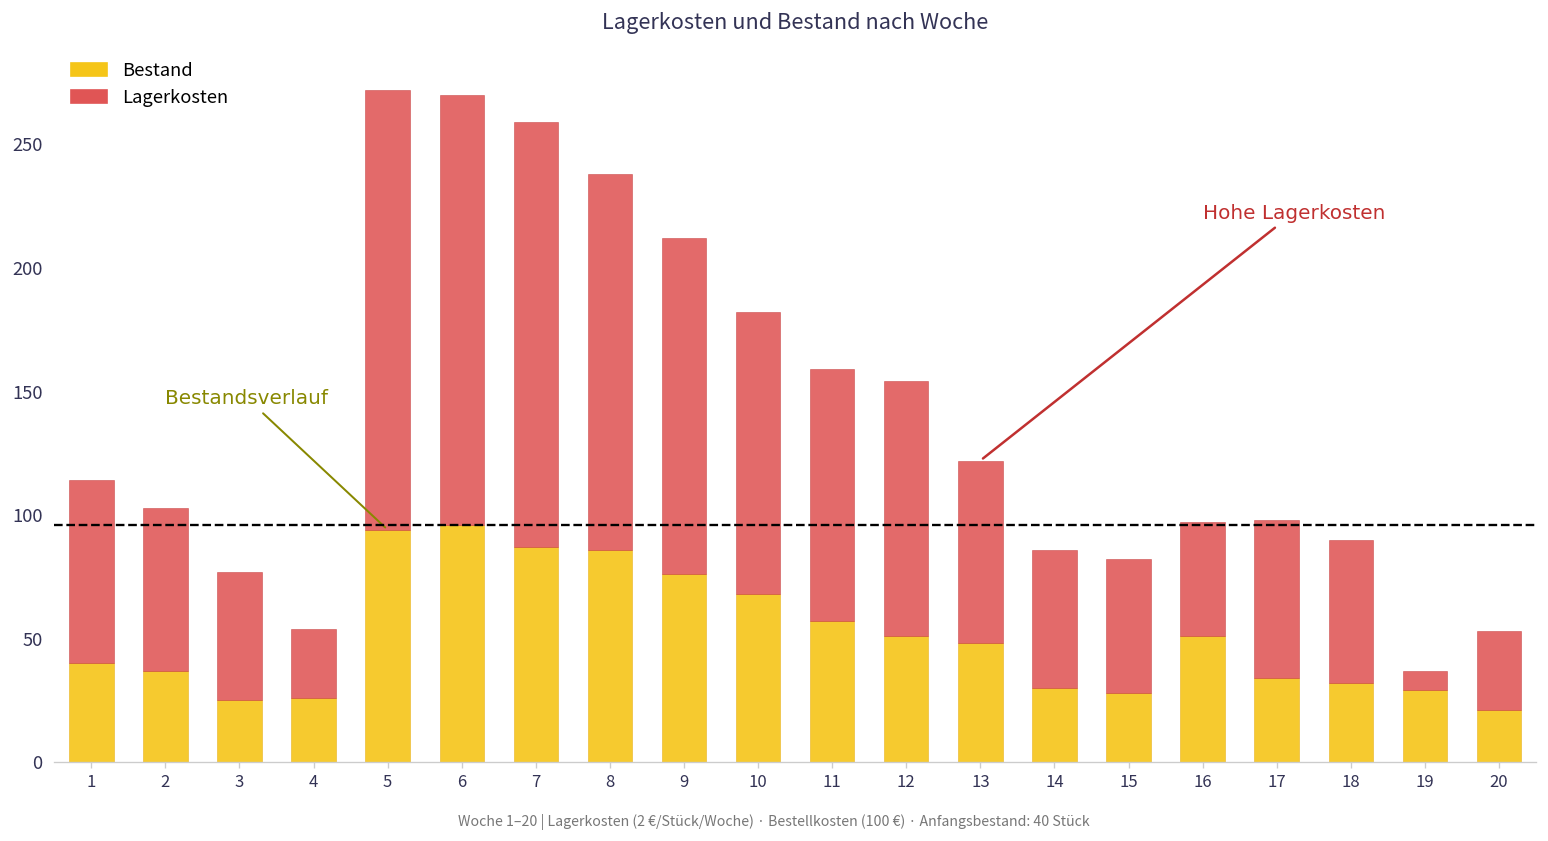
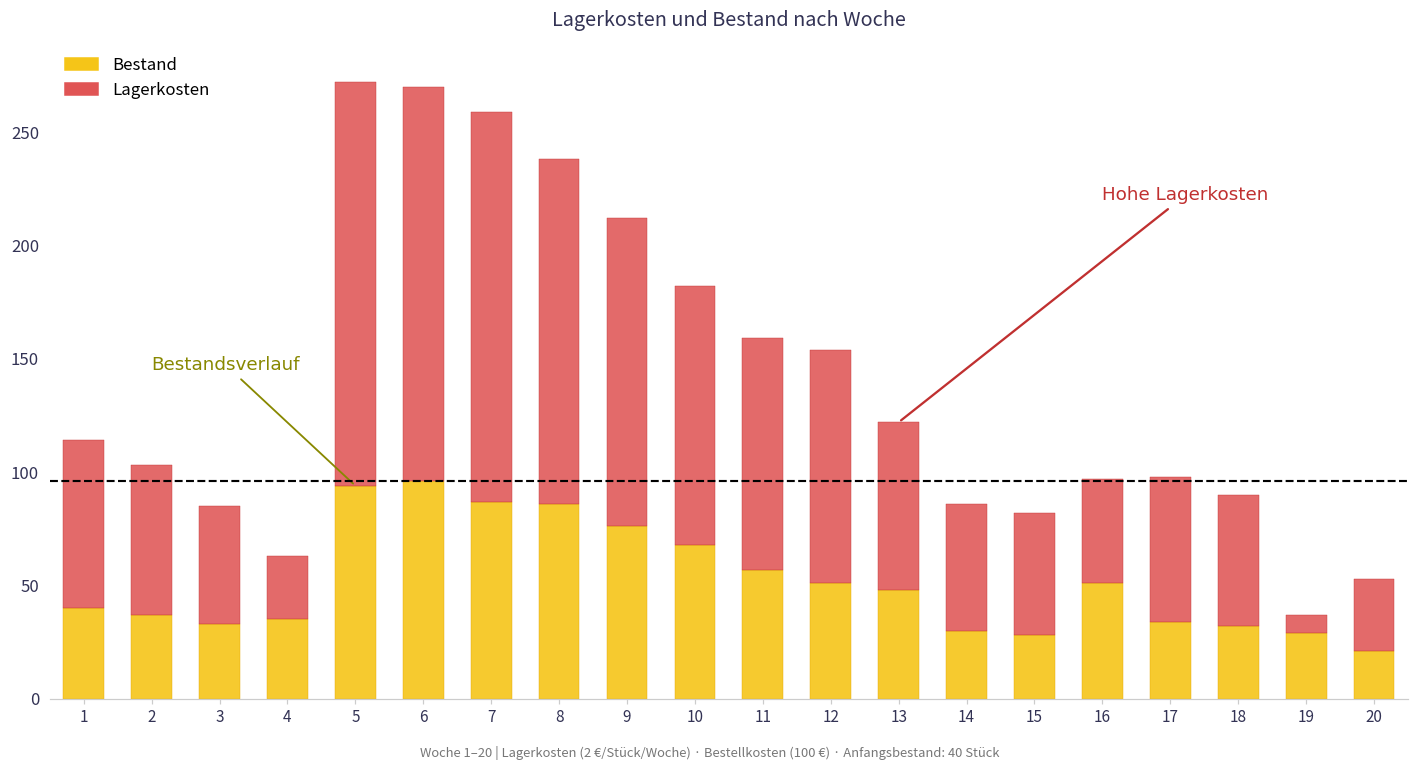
  {
    "Bestand": {
      "1": 40,
      "2": 37,
-     "3": 25,
-     "4": 26,
+     "3": 33,
+     "4": 35,
      "5": 94,
      "6": 96,
      "7": 87,
      "8": 86,
      "9": 76,
      "10": 68,
      "11": 57,
      "12": 51,
      "13": 48,
      "14": 30,
      "15": 28,
      "16": 51,
      "17": 34,
      "18": 32,
      "19": 29,
      "20": 21
    },
    "Lagerkosten": {
      "1": 74,
      "2": 66,
      "3": 52,
      "4": 28,
      "5": 178,
      "6": 174,
      "7": 172,
      "8": 152,
      "9": 136,
      "10": 114,
      "11": 102,
      "12": 103,
      "13": 74,
      "14": 56,
      "15": 54,
      "16": 46,
      "17": 64,
      "18": 58,
      "19": 8,
      "20": 32
    }
  }
